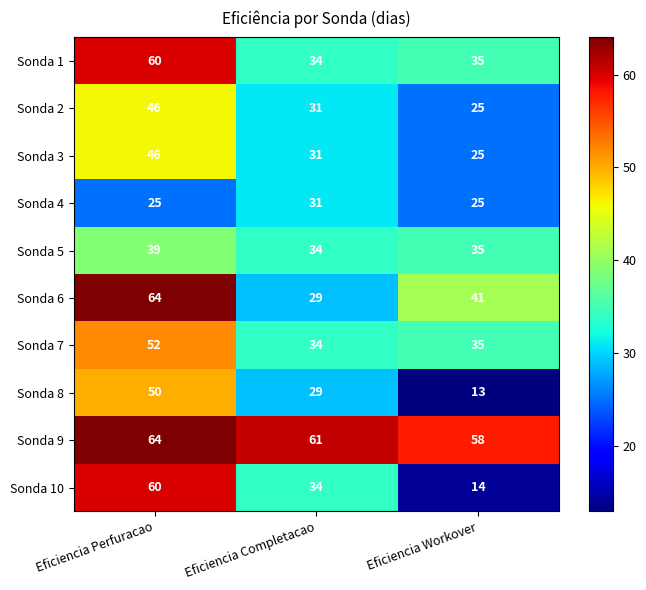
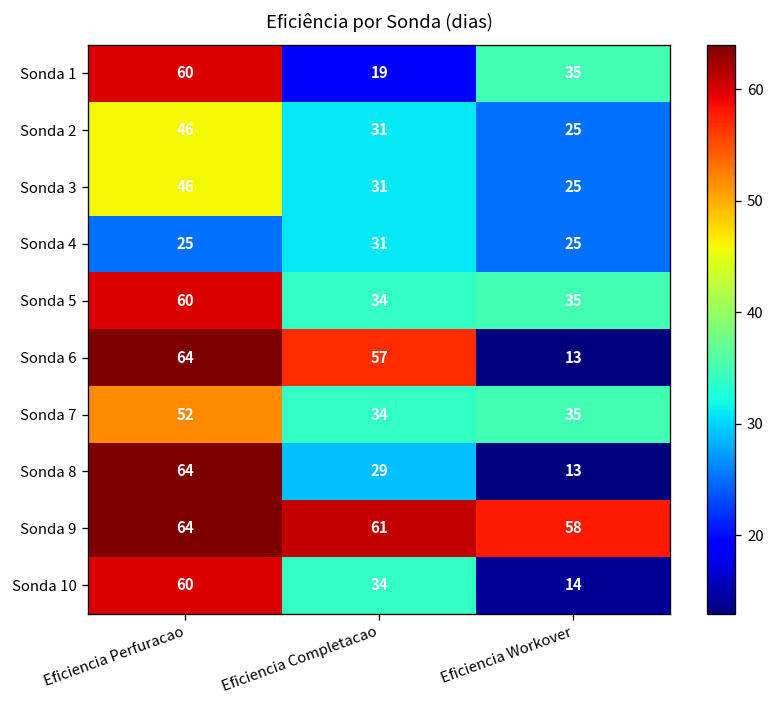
  {
    "Sonda 1": {
      "Eficiencia Perfuracao": 60,
-     "Eficiencia Completacao": 34,
+     "Eficiencia Completacao": 19,
      "Eficiencia Workover": 35
    },
    "Sonda 2": {
      "Eficiencia Perfuracao": 46,
      "Eficiencia Completacao": 31,
      "Eficiencia Workover": 25
    },
    "Sonda 3": {
      "Eficiencia Perfuracao": 46,
      "Eficiencia Completacao": 31,
      "Eficiencia Workover": 25
    },
    "Sonda 4": {
      "Eficiencia Perfuracao": 25,
      "Eficiencia Completacao": 31,
      "Eficiencia Workover": 25
    },
    "Sonda 5": {
-     "Eficiencia Perfuracao": 39,
+     "Eficiencia Perfuracao": 60,
      "Eficiencia Completacao": 34,
      "Eficiencia Workover": 35
    },
    "Sonda 6": {
      "Eficiencia Perfuracao": 64,
-     "Eficiencia Completacao": 29,
-     "Eficiencia Workover": 41
+     "Eficiencia Completacao": 57,
+     "Eficiencia Workover": 13
    },
    "Sonda 7": {
      "Eficiencia Perfuracao": 52,
      "Eficiencia Completacao": 34,
      "Eficiencia Workover": 35
    },
    "Sonda 8": {
-     "Eficiencia Perfuracao": 50,
+     "Eficiencia Perfuracao": 64,
      "Eficiencia Completacao": 29,
      "Eficiencia Workover": 13
    },
    "Sonda 9": {
      "Eficiencia Perfuracao": 64,
      "Eficiencia Completacao": 61,
      "Eficiencia Workover": 58
    },
    "Sonda 10": {
      "Eficiencia Perfuracao": 60,
      "Eficiencia Completacao": 34,
      "Eficiencia Workover": 14
    }
  }
